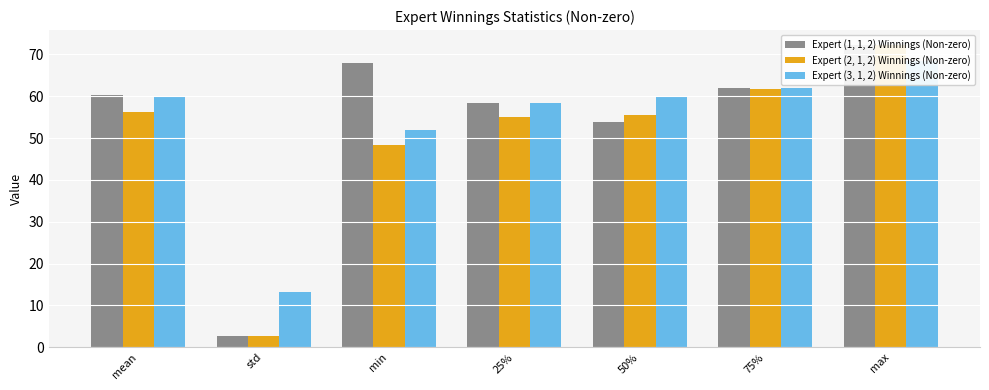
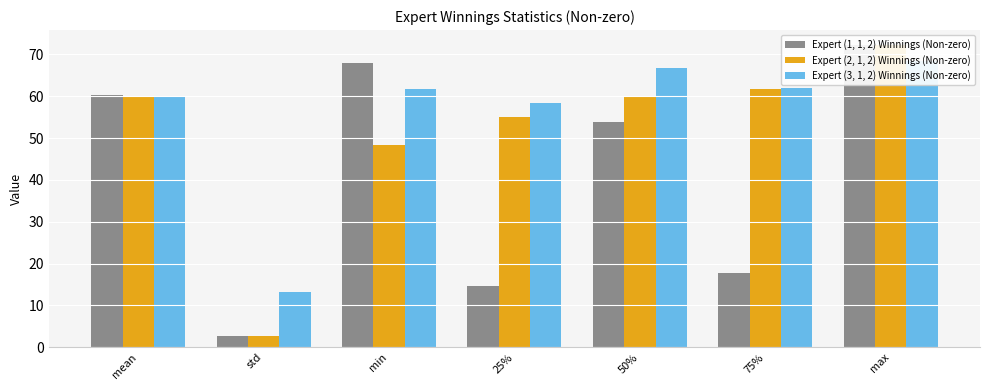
  {
    "Expert (1, 1, 2) Winnings (Non-zero)": {
      "mean": 60,
      "std": 3,
      "min": 68,
-     "25%": 58,
+     "25%": 15,
      "50%": 54,
-     "75%": 62
+     "75%": 18
    },
    "Expert (2, 1, 2) Winnings (Non-zero)": {
-     "mean": 56,
+     "mean": 60,
      "std": 3,
      "min": 48,
      "25%": 55,
-     "50%": 55,
+     "50%": 60,
      "75%": 62
    },
    "Expert (3, 1, 2) Winnings (Non-zero)": {
      "mean": 60,
      "std": 13,
-     "min": 52,
+     "min": 62,
      "25%": 58,
-     "50%": 60,
+     "50%": 67,
      "75%": 62
    }
  }
